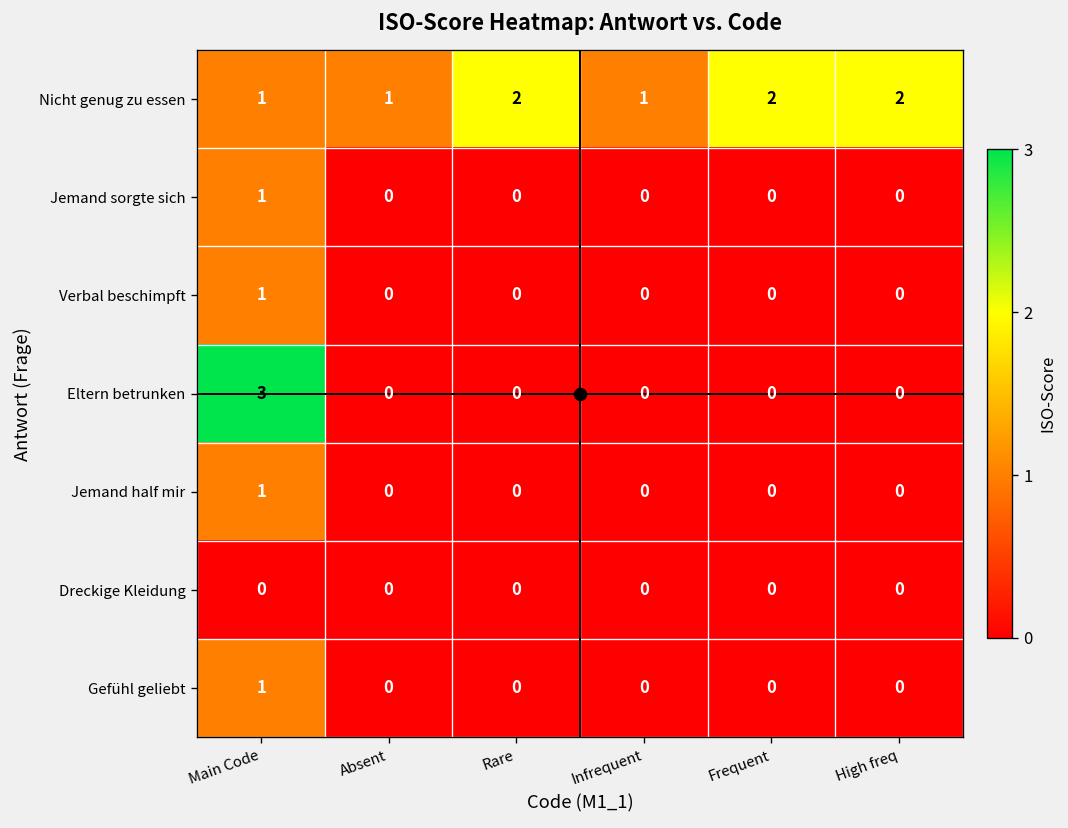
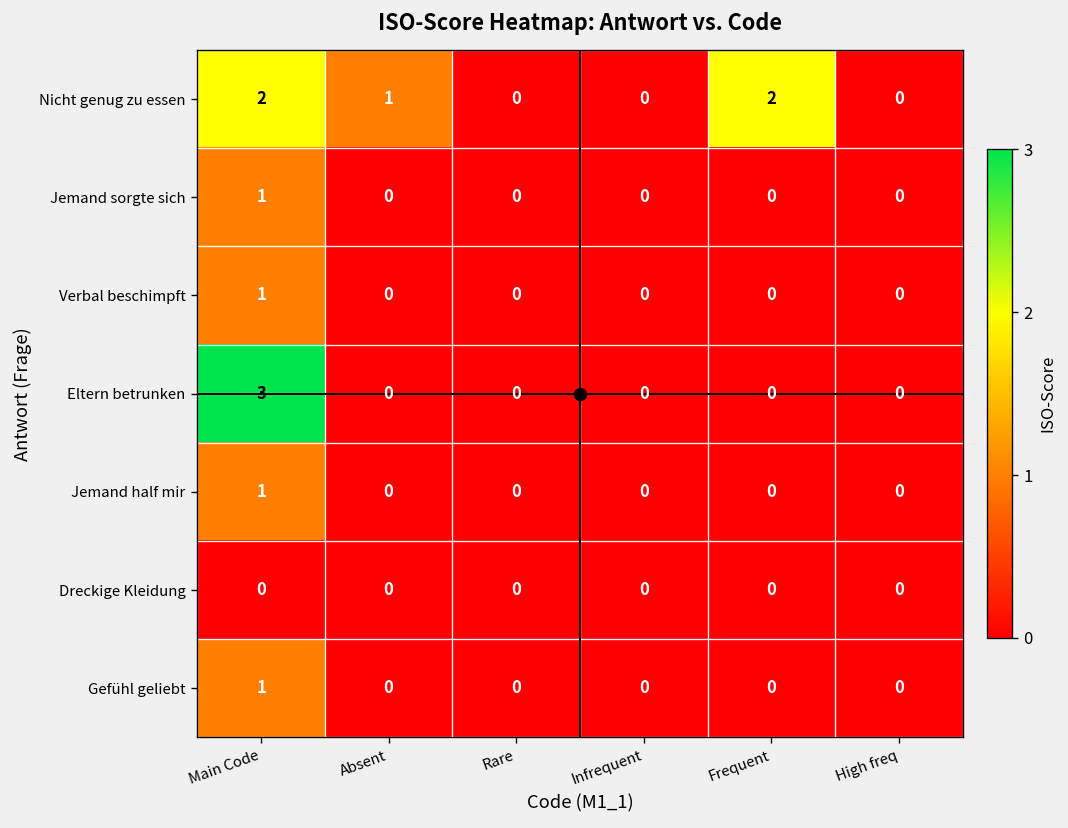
  {
    "Nicht genug zu essen": {
-     "Main Code": 1,
+     "Main Code": 2,
      "Absent": 1,
-     "Rare": 2,
-     "Infrequent": 1,
+     "Rare": 0,
+     "Infrequent": 0,
      "Frequent": 2,
-     "High freq": 2
+     "High freq": 0
    },
    "Jemand sorgte sich": {
      "Main Code": 1,
      "Absent": 0,
      "Rare": 0,
      "Infrequent": 0,
      "Frequent": 0,
      "High freq": 0
    },
    "Verbal beschimpft": {
      "Main Code": 1,
      "Absent": 0,
      "Rare": 0,
      "Infrequent": 0,
      "Frequent": 0,
      "High freq": 0
    },
    "Eltern betrunken": {
      "Main Code": 3,
      "Absent": 0,
      "Rare": 0,
      "Infrequent": 0,
      "Frequent": 0,
      "High freq": 0
    },
    "Jemand half mir": {
      "Main Code": 1,
      "Absent": 0,
      "Rare": 0,
      "Infrequent": 0,
      "Frequent": 0,
      "High freq": 0
    },
    "Dreckige Kleidung": {
      "Main Code": 0,
      "Absent": 0,
      "Rare": 0,
      "Infrequent": 0,
      "Frequent": 0,
      "High freq": 0
    },
    "Gefühl geliebt": {
      "Main Code": 1,
      "Absent": 0,
      "Rare": 0,
      "Infrequent": 0,
      "Frequent": 0,
      "High freq": 0
    }
  }
